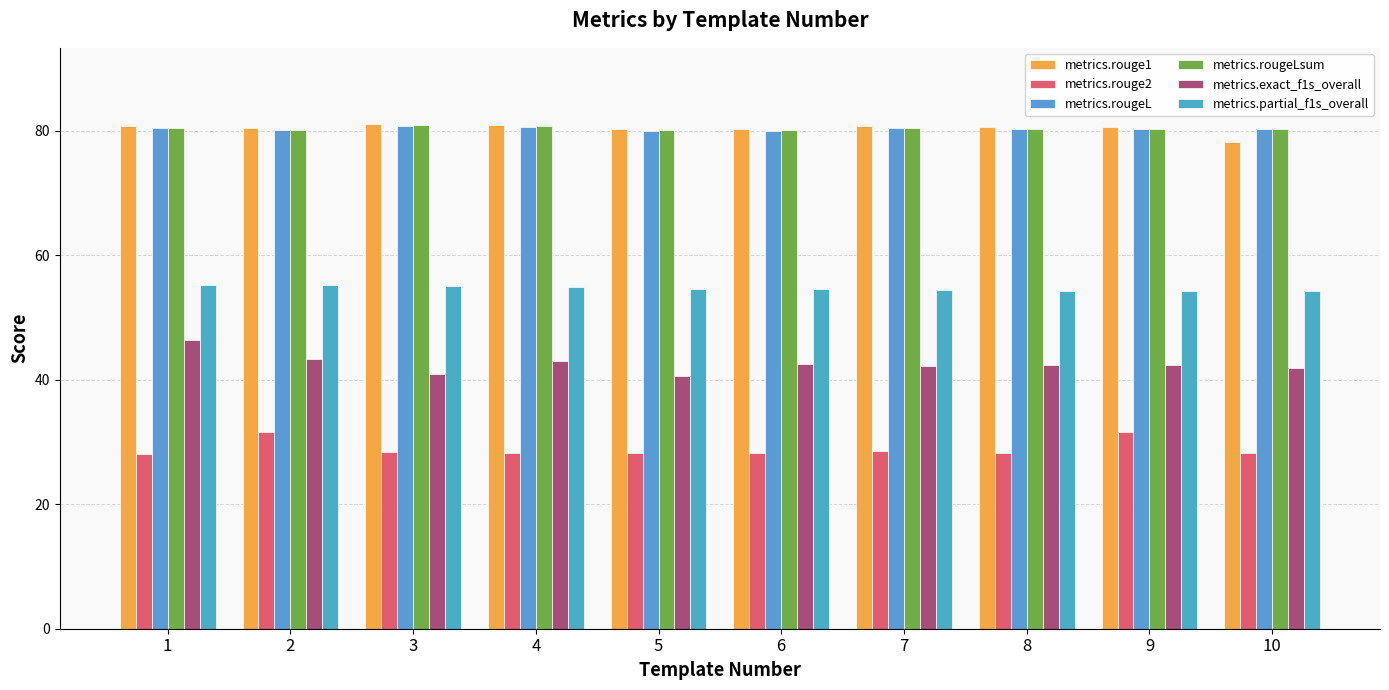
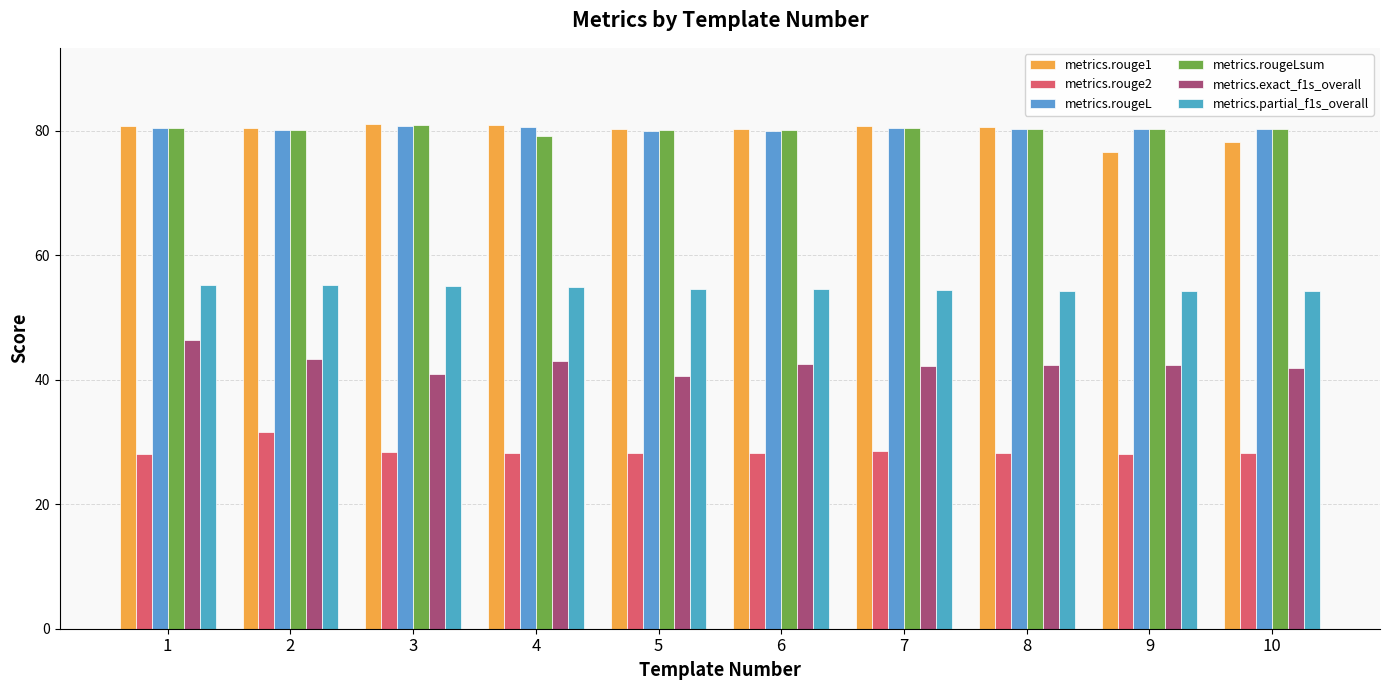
  {
    "metrics.rouge1": {
      "1": 81,
      "2": 80,
      "3": 81,
      "4": 81,
      "5": 80,
      "6": 80,
      "7": 81,
      "8": 81,
-     "9": 81,
+     "9": 77,
      "10": 78
    },
    "metrics.rouge2": {
      "1": 28,
      "2": 32,
      "3": 28,
      "4": 28,
      "5": 28,
      "6": 28,
      "7": 29,
      "8": 28,
-     "9": 32,
+     "9": 28,
      "10": 28
    },
    "metrics.rougeLsum": {
      "1": 81,
      "2": 80,
      "3": 81,
-     "4": 81,
+     "4": 79,
      "5": 80,
      "6": 80,
      "7": 81,
      "8": 80,
      "9": 80,
      "10": 80
    },
    "metrics.exact_f1s_overall": {
      "1": 46,
      "2": 43,
      "3": 41,
      "4": 43,
      "5": 41,
      "6": 43,
      "7": 42,
      "8": 42,
      "9": 42,
      "10": 42
    }
  }
